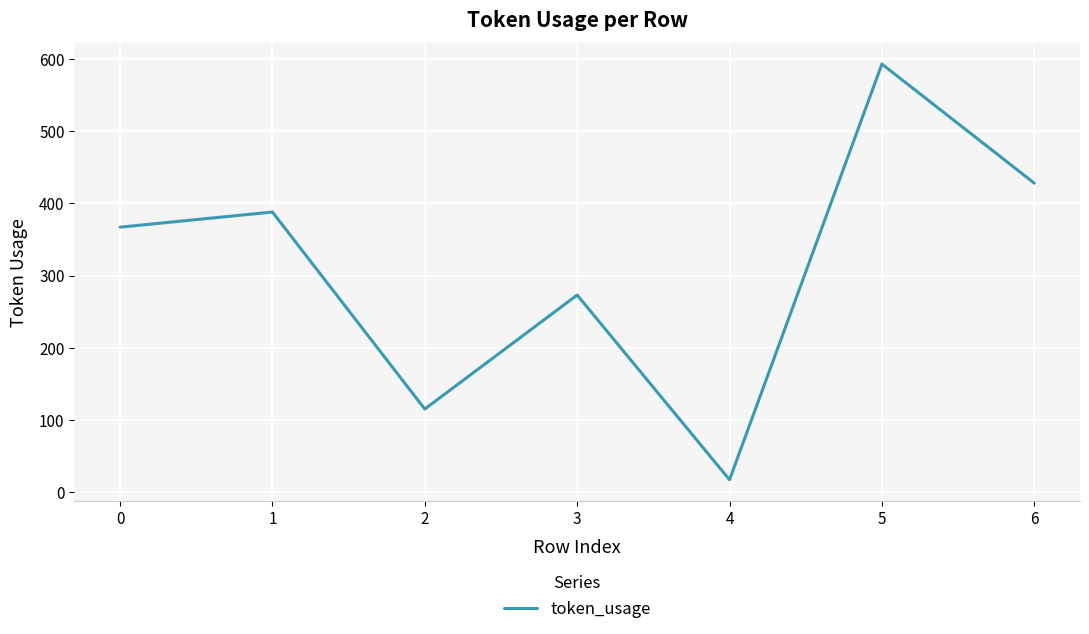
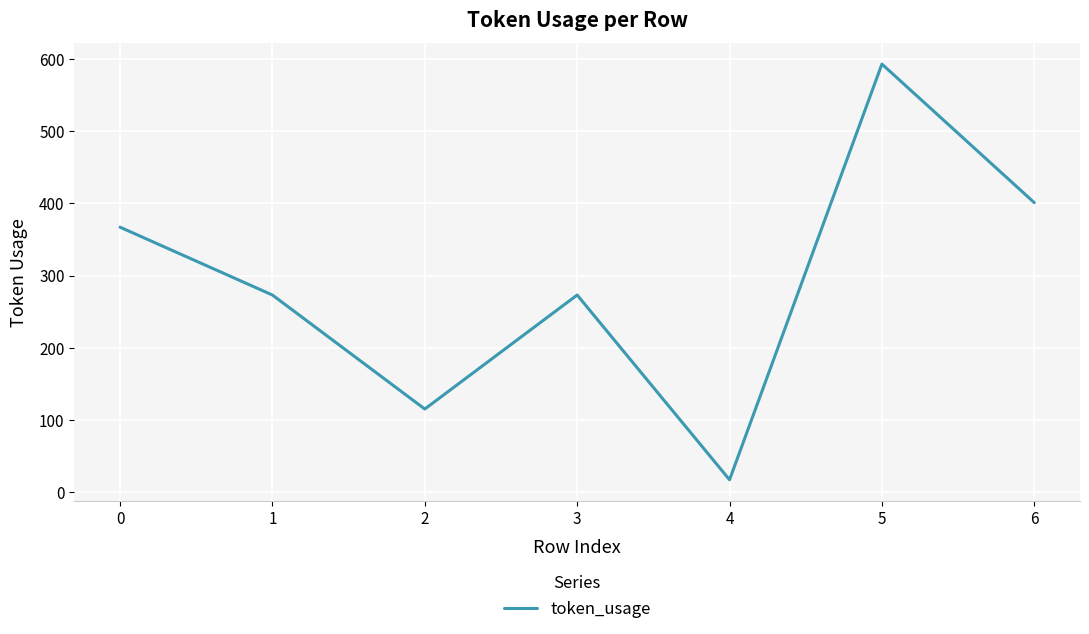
  {
    "0": 370,
-   "1": 390,
+   "1": 270,
    "2": 120,
    "3": 270,
    "4": 20,
    "5": 590,
-   "6": 430
+   "6": 400
  }
